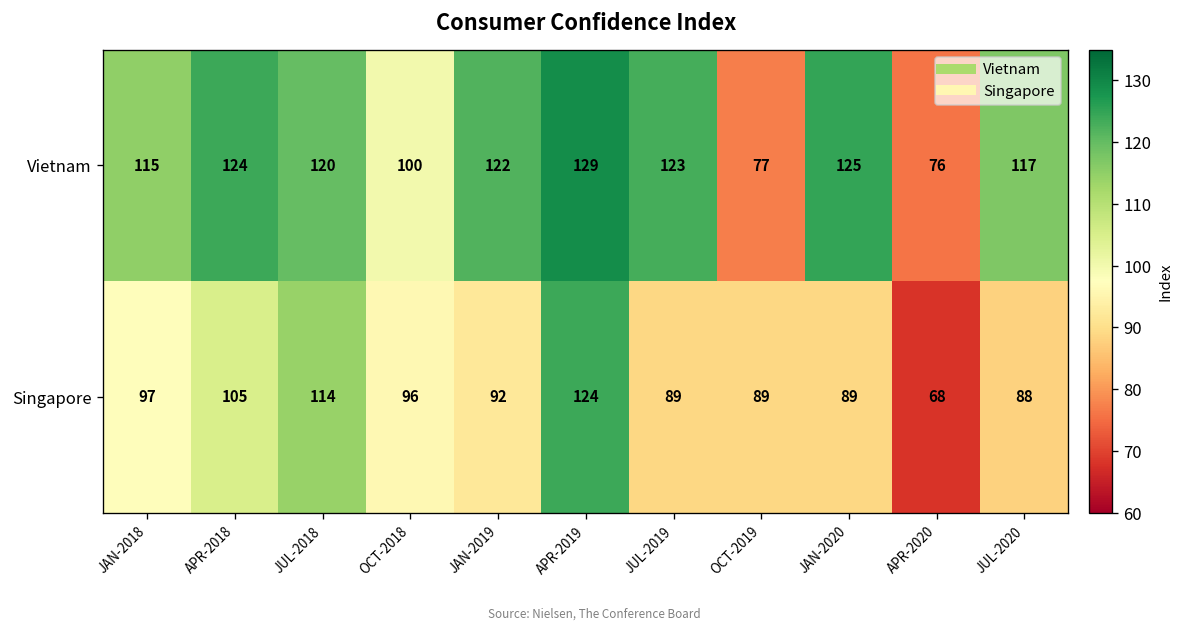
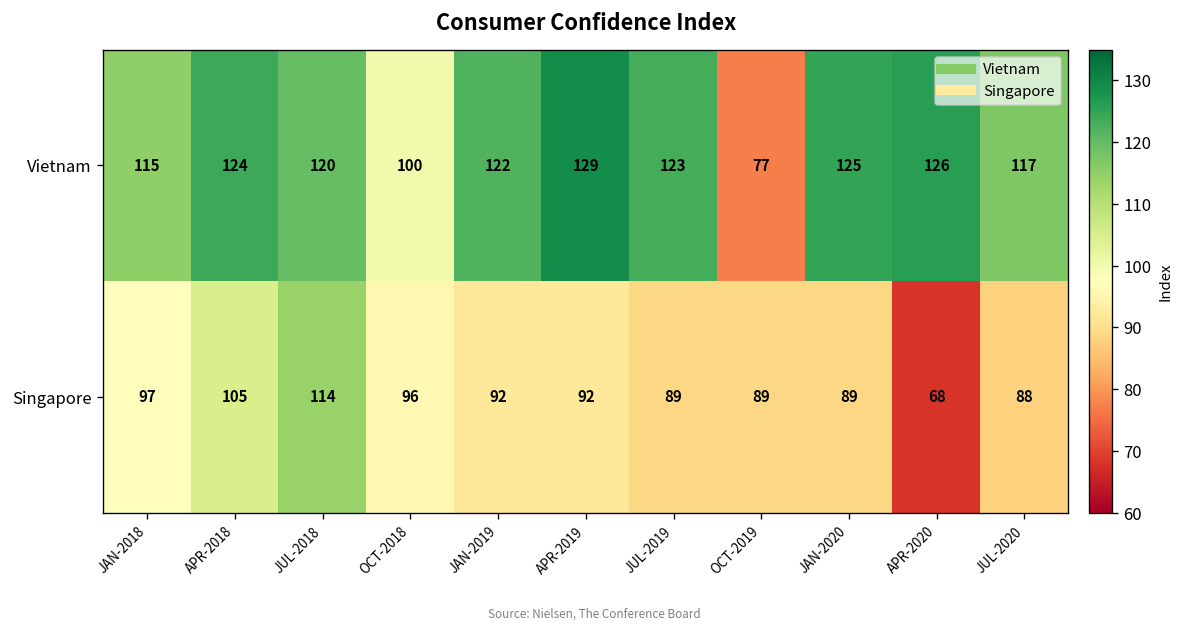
  {
    "Vietnam": {
      "JAN-2018": 115,
      "APR-2018": 124,
      "JUL-2018": 120,
      "OCT-2018": 100,
      "JAN-2019": 122,
      "APR-2019": 129,
      "JUL-2019": 123,
      "OCT-2019": 77,
      "JAN-2020": 125,
-     "APR-2020": 76,
+     "APR-2020": 126,
      "JUL-2020": 117
    },
    "Singapore": {
      "JAN-2018": 97,
      "APR-2018": 105,
      "JUL-2018": 114,
      "OCT-2018": 96,
      "JAN-2019": 92,
-     "APR-2019": 124,
+     "APR-2019": 92,
      "JUL-2019": 89,
      "OCT-2019": 89,
      "JAN-2020": 89,
      "APR-2020": 68,
      "JUL-2020": 88
    }
  }
